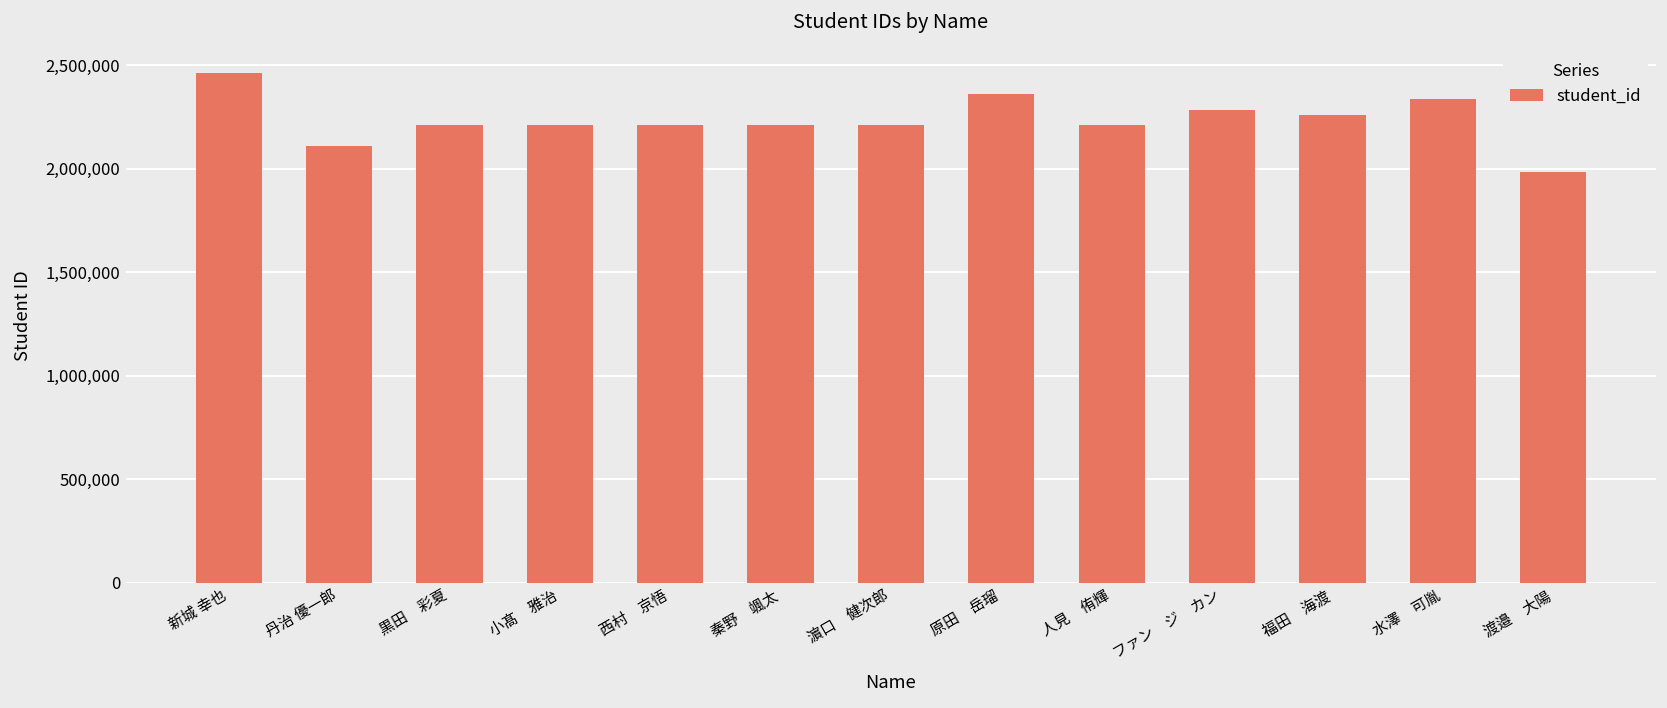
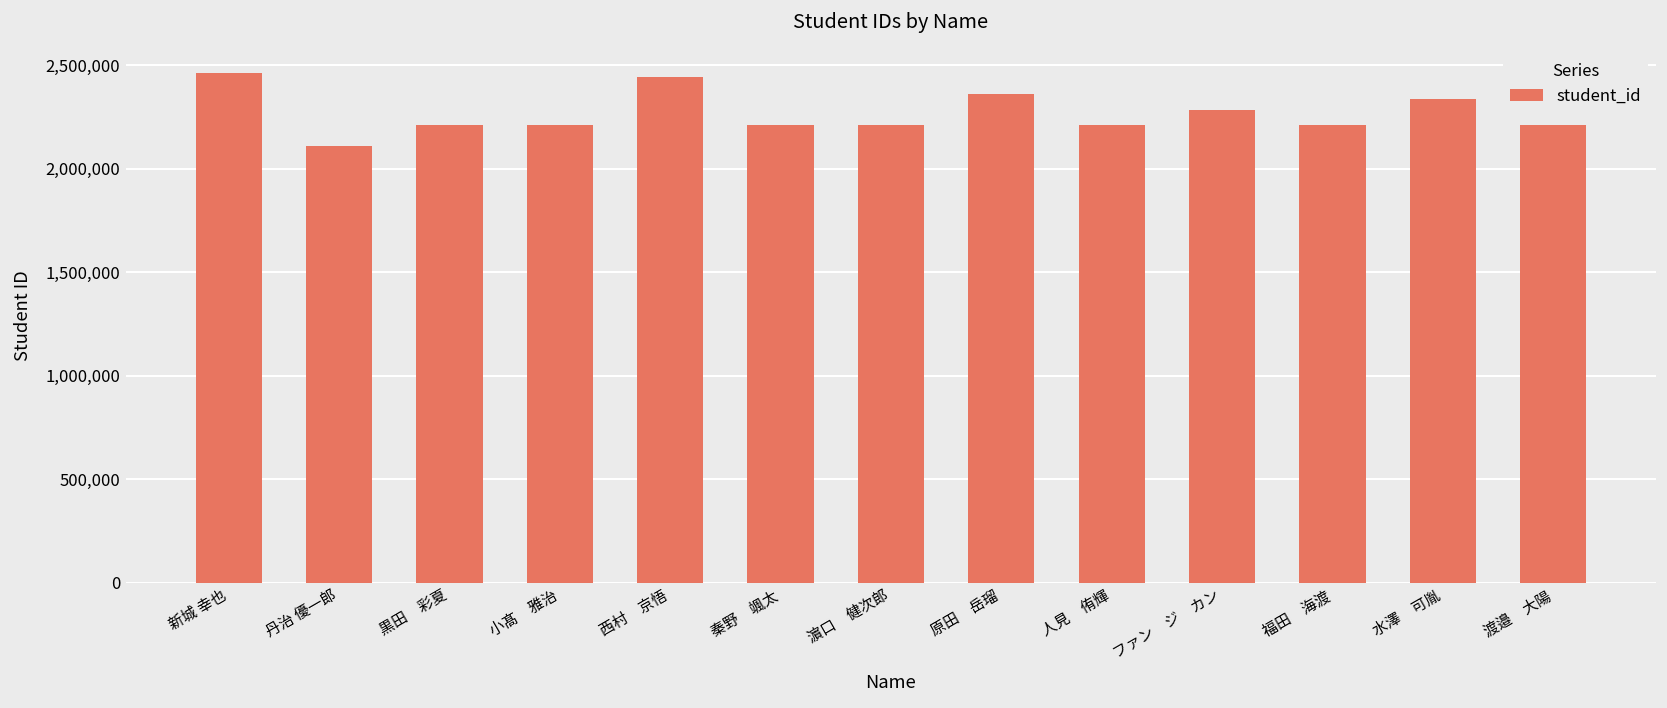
  {
    "新城 幸也": "2,460,000",
    "丹治 優一郎": "2,110,000",
    "黒田 彩夏": "2,210,000",
    "小髙 雅治": "2,210,000",
-   "西村 京悟": "2,210,000",
+   "西村 京悟": "2,440,000",
    "秦野 颯太": "2,210,000",
    "濵口 健次郎": "2,210,000",
    "原田 岳瑠": "2,360,000",
    "人見 侑輝": "2,210,000",
    "ファン ジ カン": "2,290,000",
-   "福田 海渡": "2,260,000",
+   "福田 海渡": "2,210,000",
    "水澤 可胤": "2,340,000",
-   "渡邉 大陽": "1,990,000"
+   "渡邉 大陽": "2,210,000"
  }
